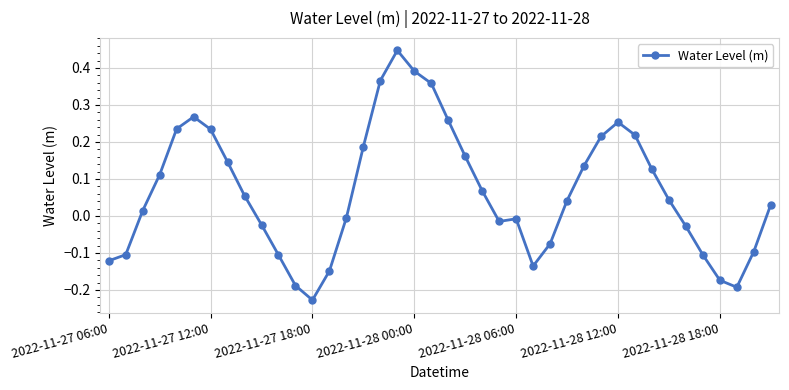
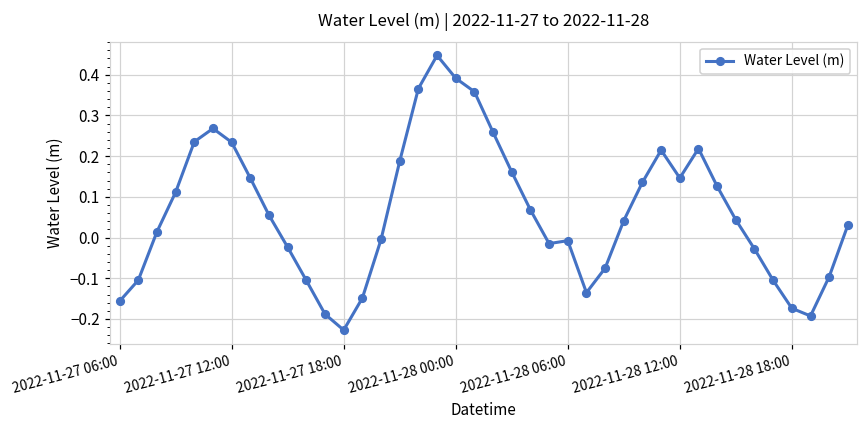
  {
-   "2022-11-27 06:00": -0.12,
+   "2022-11-27 06:00": -0.16,
    "2022-11-27 12:00": 0.23,
    "2022-11-27 18:00": -0.23,
    "2022-11-28 00:00": 0.39,
    "2022-11-28 06:00": -0.01,
-   "2022-11-28 12:00": 0.25,
+   "2022-11-28 12:00": 0.15,
    "2022-11-28 18:00": -0.17
  }
